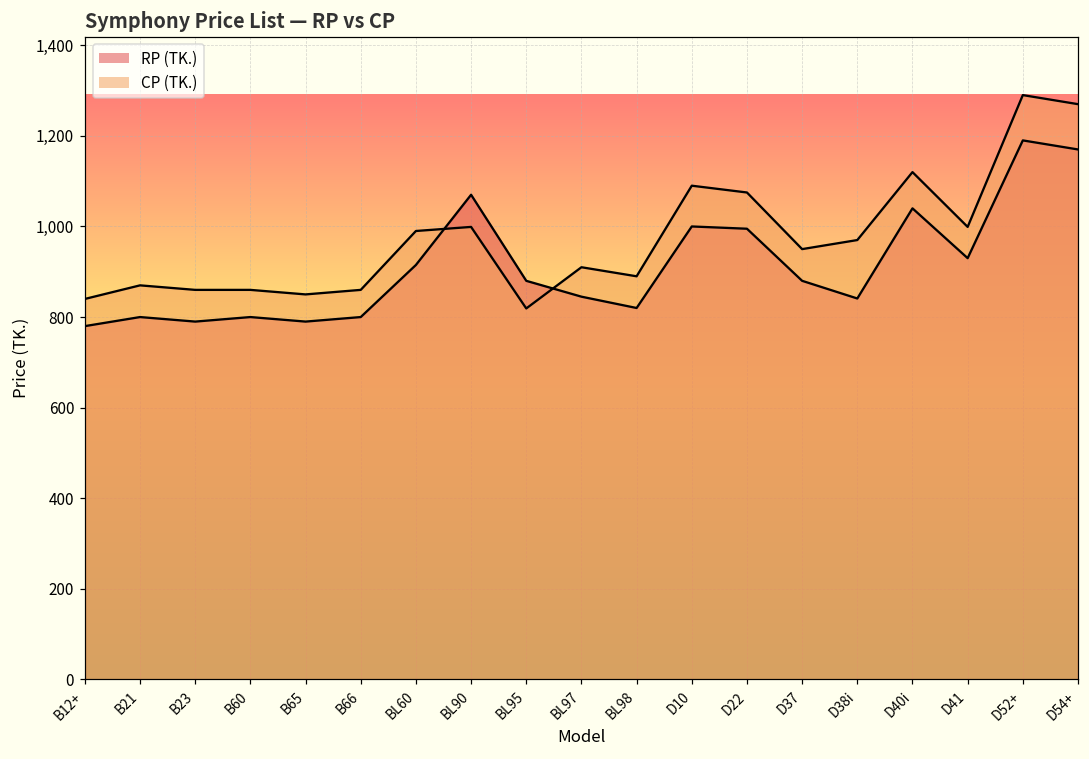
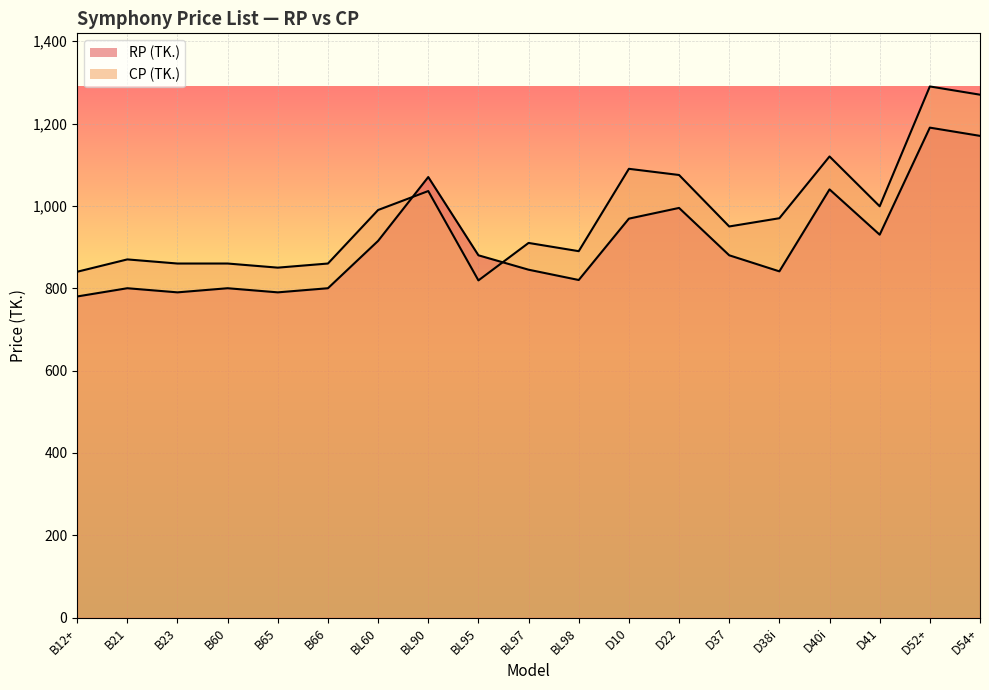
  {
    "RP (TK.)": {
      "B12+": "780",
      "B21": "800",
      "B23": "790",
      "B60": "800",
      "B65": "790",
      "B66": "800",
      "BL60": "920",
      "BL90": "1,070",
      "BL95": "880",
      "BL97": "850",
      "BL98": "820",
-     "D10": "1,000",
+     "D10": "970",
      "D22": "1,000",
      "D37": "880",
      "D38i": "840",
      "D40i": "1,040",
      "D41": "930",
      "D52+": "1,190",
      "D54+": "1,170"
    },
    "CP (TK.)": {
      "B12+": "840",
      "B21": "870",
      "B23": "860",
      "B60": "860",
      "B65": "850",
      "B66": "860",
      "BL60": "990",
-     "BL90": "1,000",
+     "BL90": "1,040",
      "BL95": "820",
      "BL97": "910",
      "BL98": "890",
      "D10": "1,090",
      "D22": "1,080",
      "D37": "950",
      "D38i": "970",
      "D40i": "1,120",
      "D41": "1,000",
      "D52+": "1,290",
      "D54+": "1,270"
    }
  }
